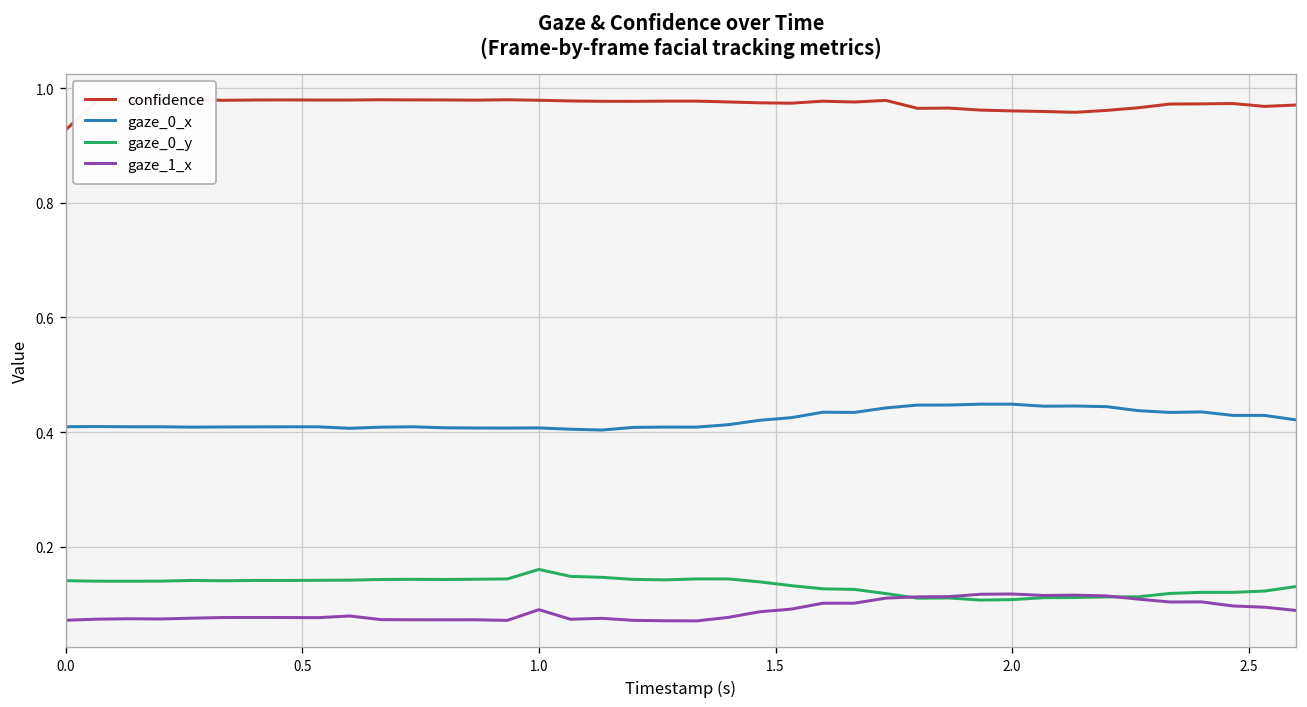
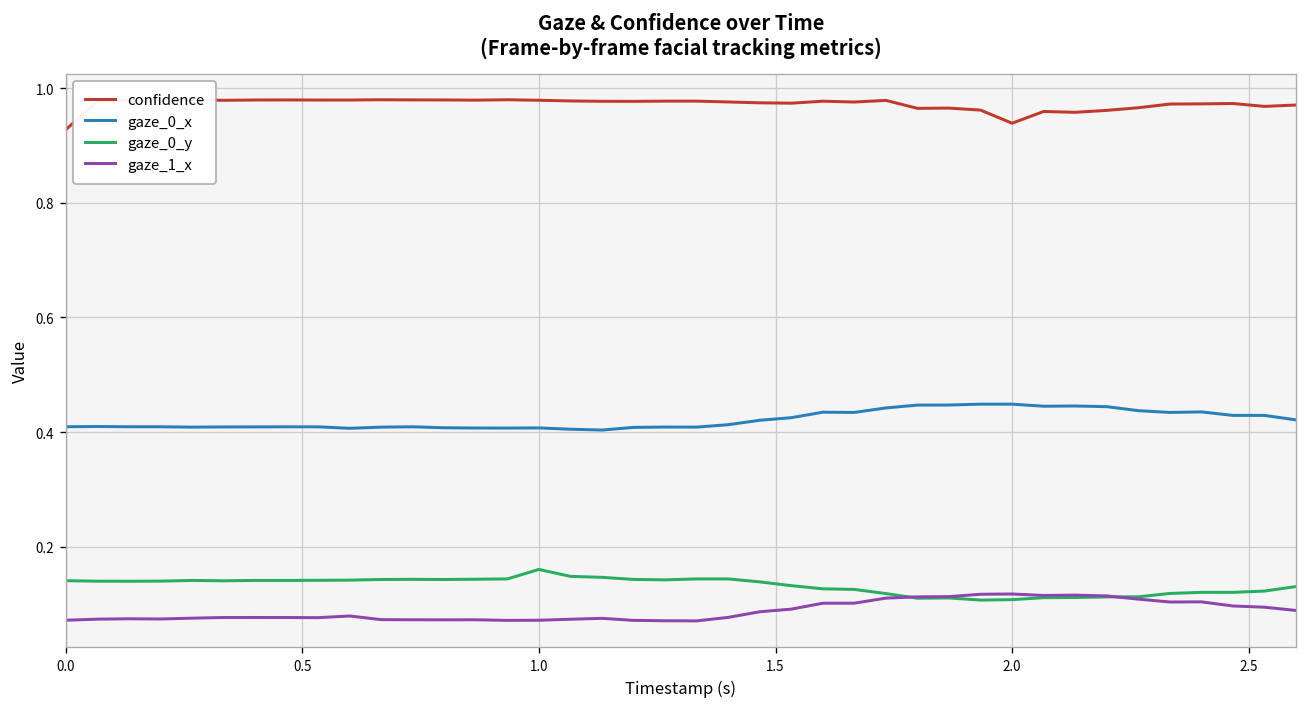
  {
    "confidence": {
      "0.0": 0.93,
      "1.0": 0.98,
-     "2.0": 0.96
+     "2.0": 0.94
    },
    "gaze_0_x": {
      "0.0": 0.41,
      "1.0": 0.41,
      "2.0": 0.45
    },
    "gaze_0_y": {
      "0.0": 0.14,
      "1.0": 0.16,
      "2.0": 0.11
    },
    "gaze_1_x": {
      "0.0": 0.07,
-     "1.0": 0.09,
+     "1.0": 0.07,
      "2.0": 0.12
    }
  }
